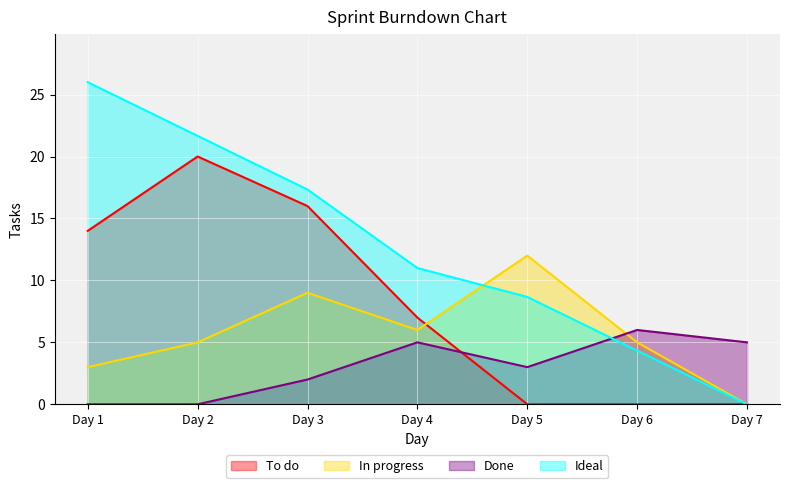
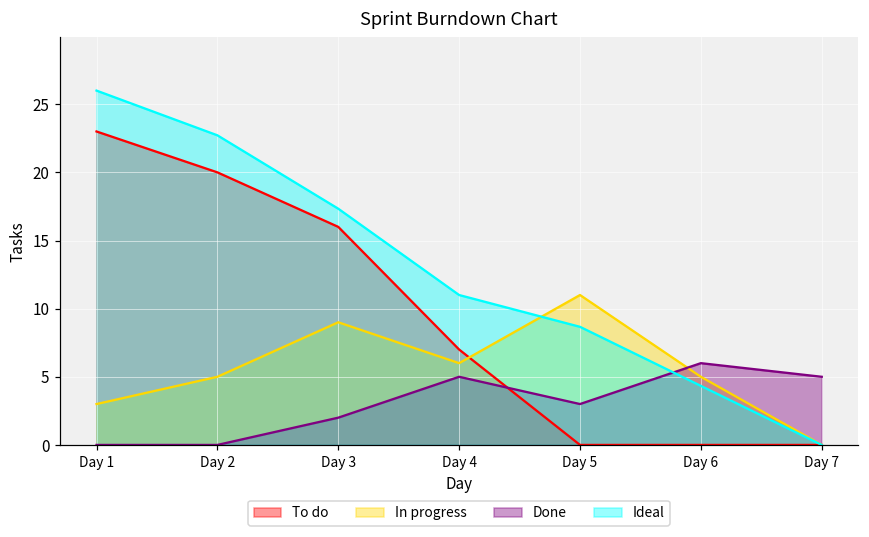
  {
    "To do": {
-     "Day 1": 14,
+     "Day 1": 23,
      "Day 2": 20,
      "Day 3": 16,
      "Day 4": 7,
      "Day 5": 0,
      "Day 6": 0
    },
    "In progress": {
      "Day 1": 3,
      "Day 2": 5,
      "Day 3": 9,
      "Day 4": 6,
-     "Day 5": 12,
+     "Day 5": 11,
      "Day 6": 5
    },
    "Done": {
      "Day 1": 0.0,
      "Day 2": 0.0,
      "Day 3": 2.0,
      "Day 4": 5.0,
      "Day 5": 3.0,
      "Day 6": 6.0,
      "Day 7": 5.0
    },
    "Ideal": {
      "Day 1": 26.0,
-     "Day 2": 21.7,
+     "Day 2": 22.7,
      "Day 3": 17.3,
      "Day 4": 11.0,
      "Day 5": 8.7,
      "Day 6": 4.3
    }
  }
